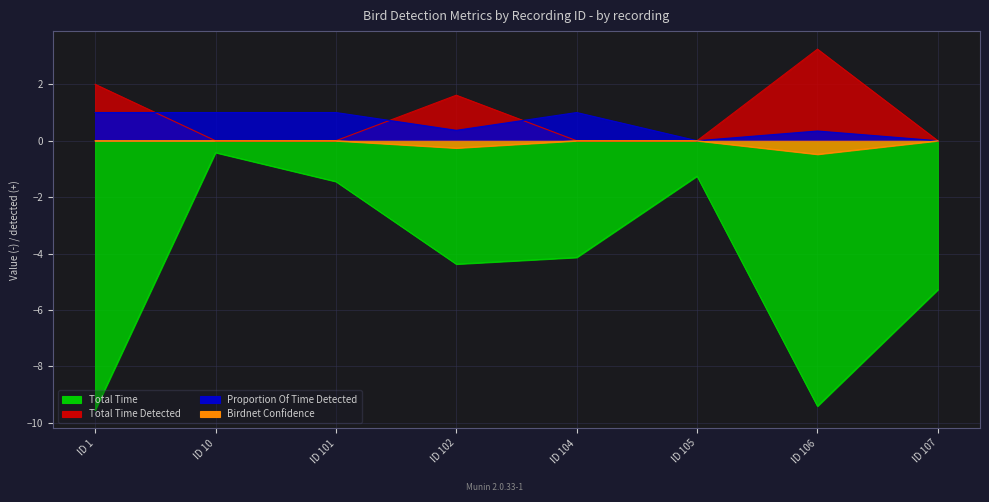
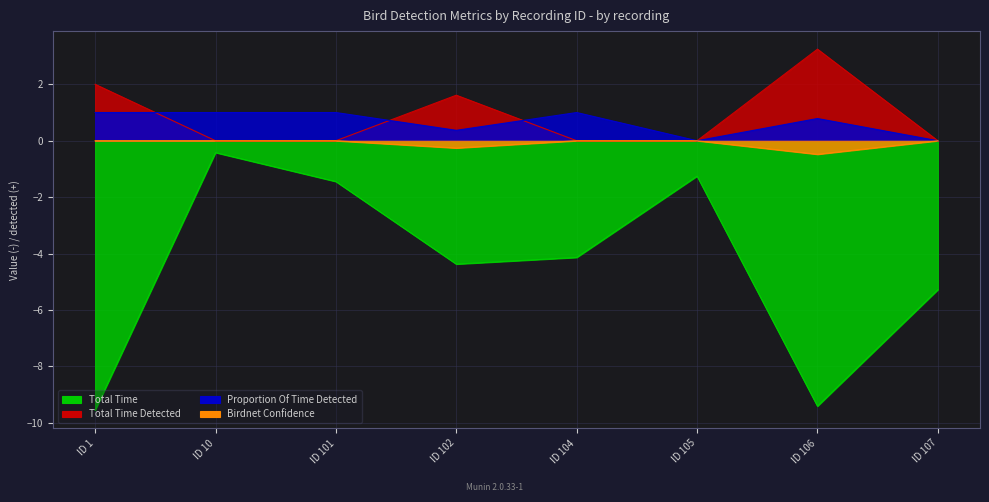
  {
    "Total Time Detected": {
      "ID 1": 2.0,
      "ID 102": 1.6,
      "ID 106": 3.2
    },
    "Proportion Of Time Detected": {
      "ID 1": 1.0,
      "ID 10": 1.0,
      "ID 101": 1.0,
      "ID 102": 0.4,
      "ID 104": 1.0,
-     "ID 106": 0.3
+     "ID 106": 0.8
    }
  }
